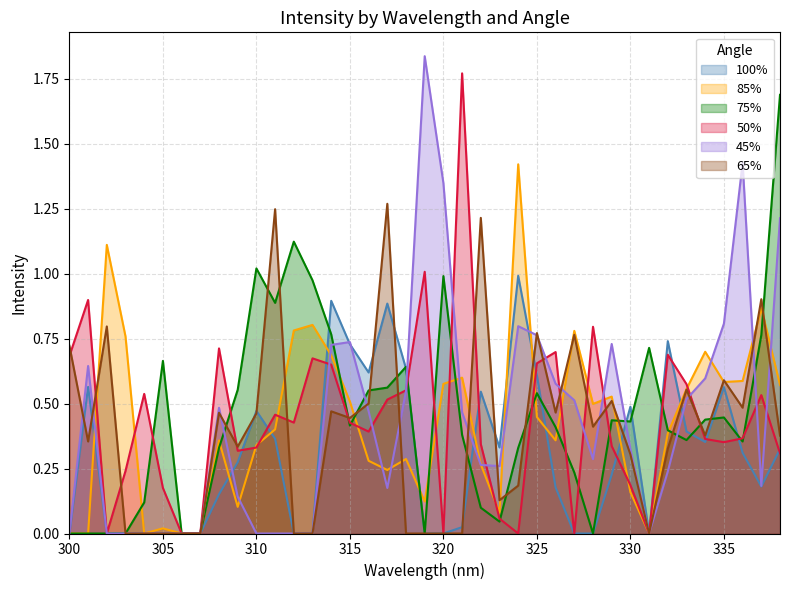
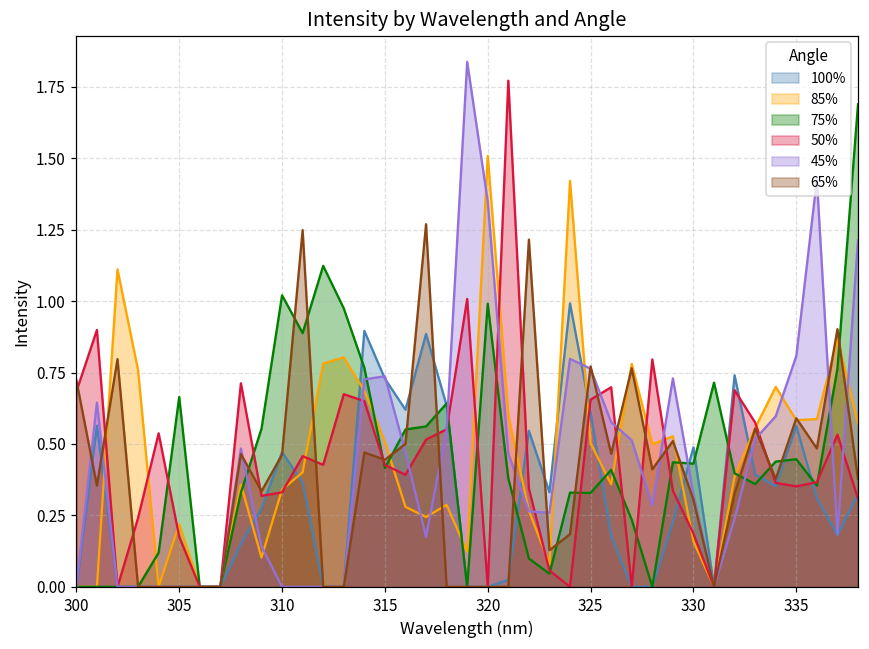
  {
    "85%": {
-     "305": 0.02,
+     "305": 0.22,
      "315": 0.51,
-     "320": 0.58,
-     "325": 0.45,
+     "320": 1.51,
+     "325": 0.50,
      "330": 0.16
    },
    "75%": {
      "305": 0.66,
      "310": 1.02,
      "315": 0.42,
      "320": 0.99,
-     "325": 0.54,
+     "325": 0.33,
      "330": 0.43,
      "335": 0.45
    }
  }
